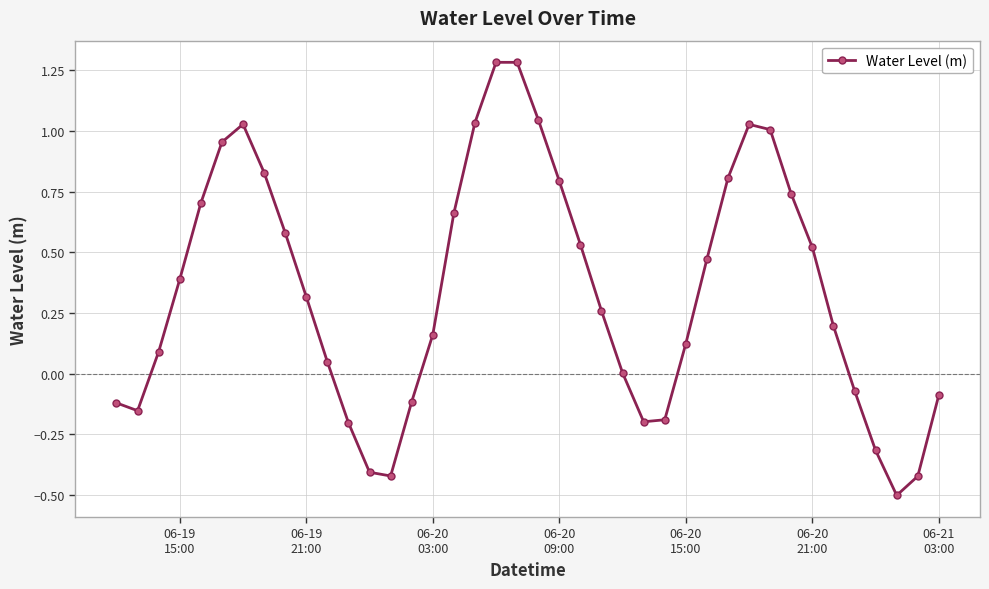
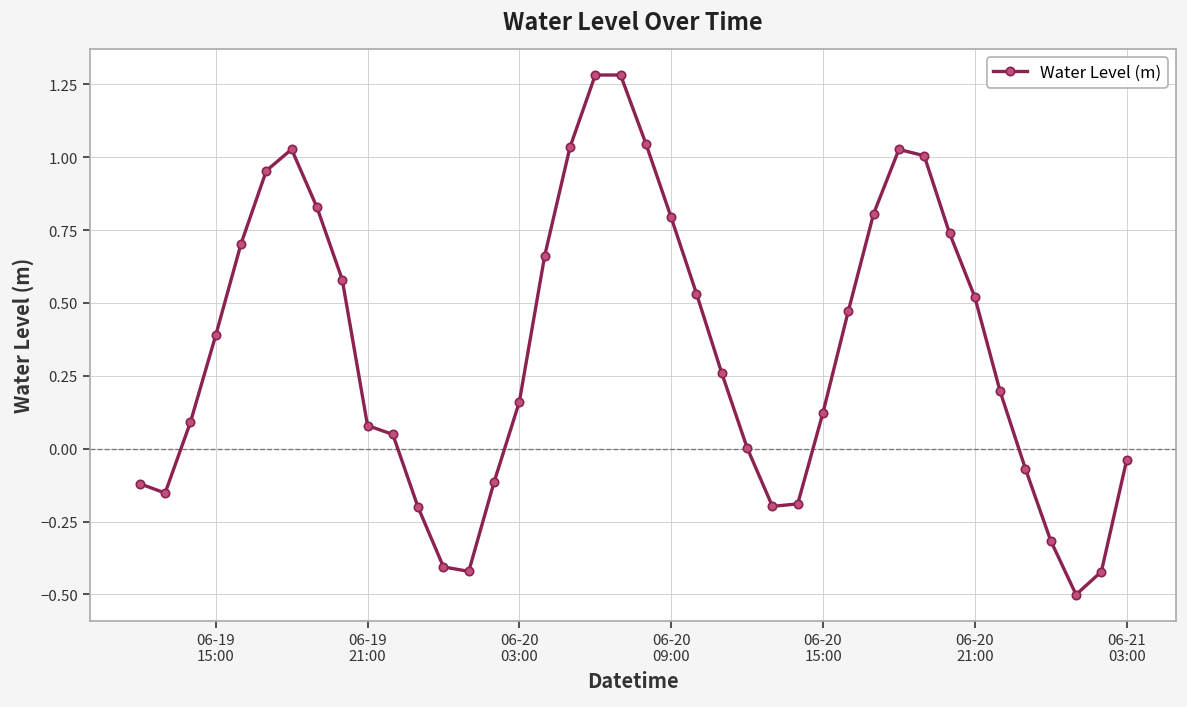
  {
    "06-19 15:00": 0.39,
-   "06-19 21:00": 0.32,
+   "06-19 21:00": 0.08,
    "06-20 03:00": 0.16,
    "06-20 09:00": 0.79,
    "06-20 15:00": 0.12,
    "06-20 21:00": 0.52,
-   "06-21 03:00": -0.09
+   "06-21 03:00": -0.04
  }
